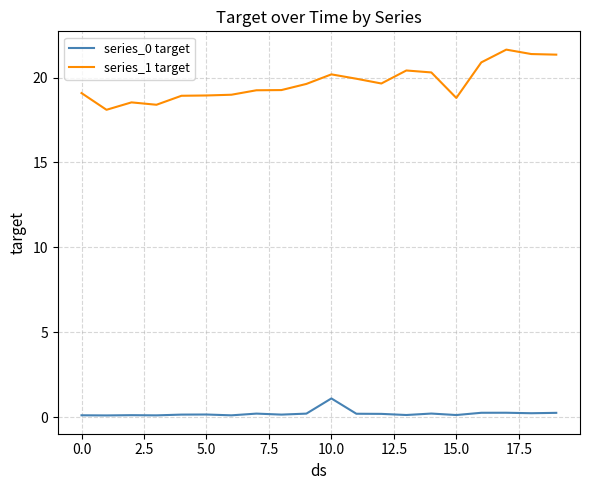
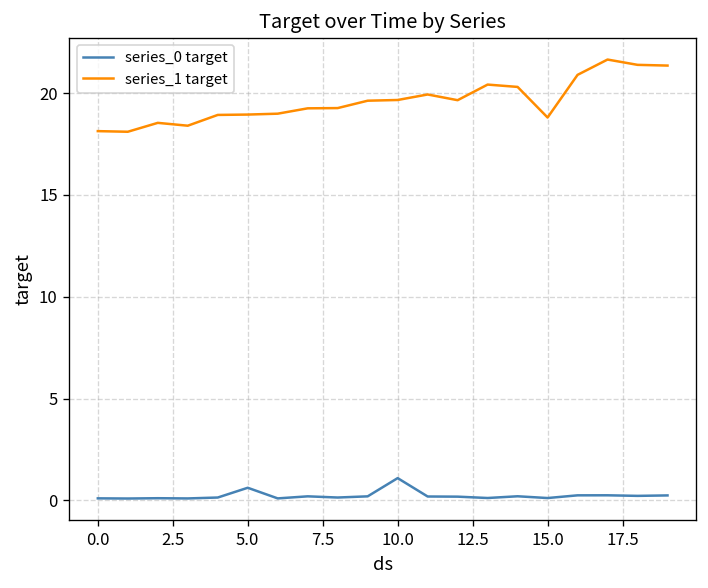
  {
    "series_0 target": {
      "0.0": 0.1,
-     "5.0": 0.1,
+     "5.0": 0.6,
      "10.0": 1.1,
      "15.0": 0.1
    },
    "series_1 target": {
-     "0.0": 19.1,
+     "0.0": 18.1,
      "5.0": 18.9,
-     "10.0": 20.2,
+     "10.0": 19.7,
      "15.0": 18.8
    }
  }
